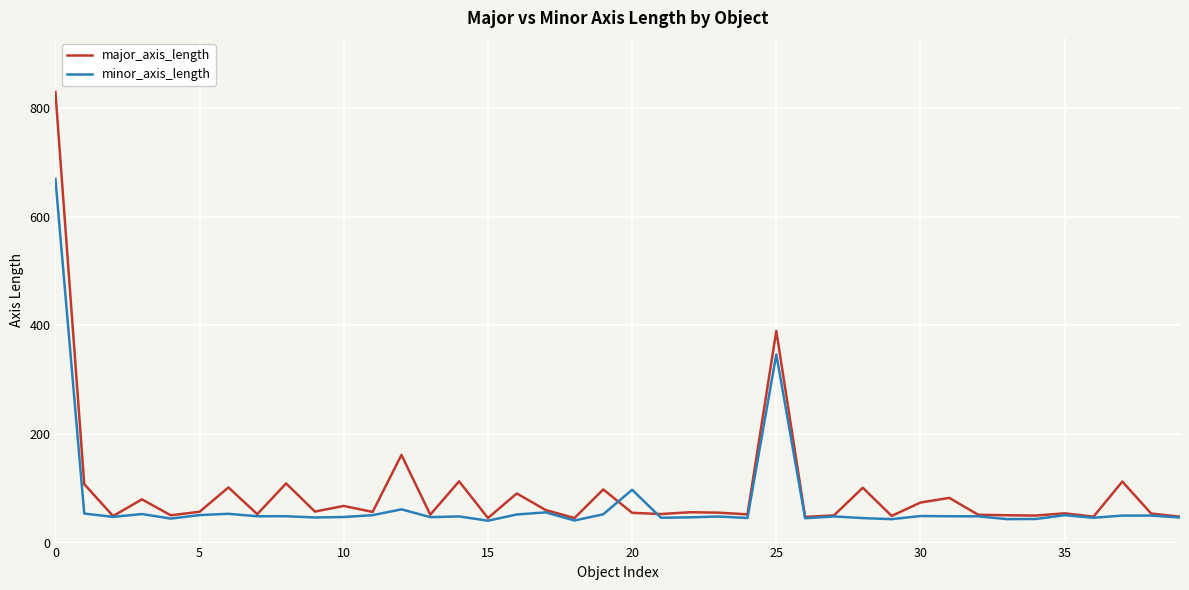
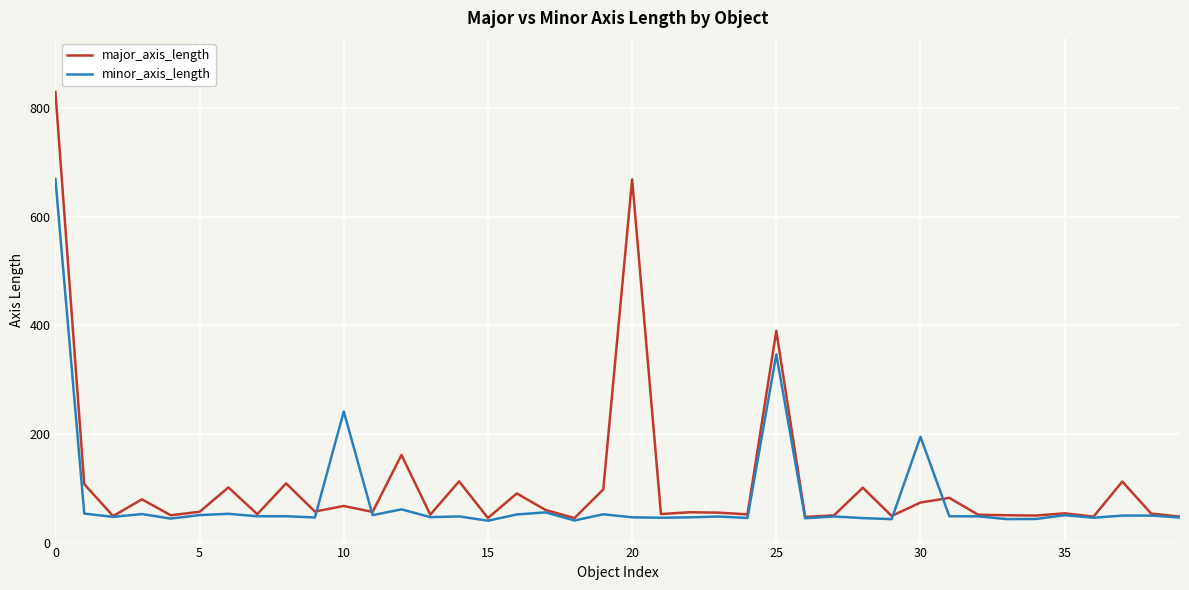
  {
    "major_axis_length": {
      "0": 830,
      "5": 60,
      "10": 70,
      "15": 50,
-     "20": 50,
+     "20": 670,
      "25": 390,
      "30": 70
    },
    "minor_axis_length": {
      "0": 670,
      "5": 50,
-     "10": 50,
+     "10": 240,
      "15": 40,
-     "20": 100,
+     "20": 50,
      "25": 350,
-     "30": 50
+     "30": 190
    }
  }
